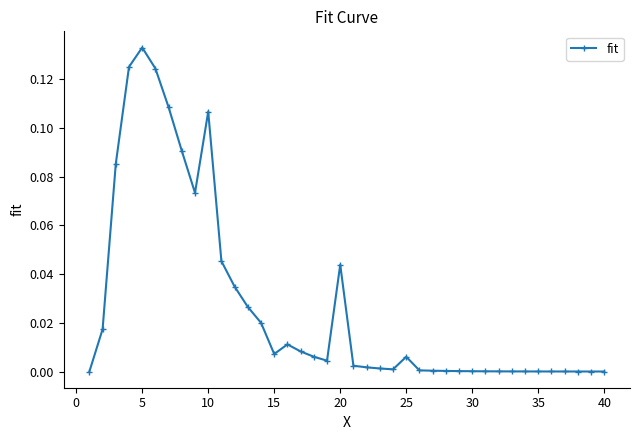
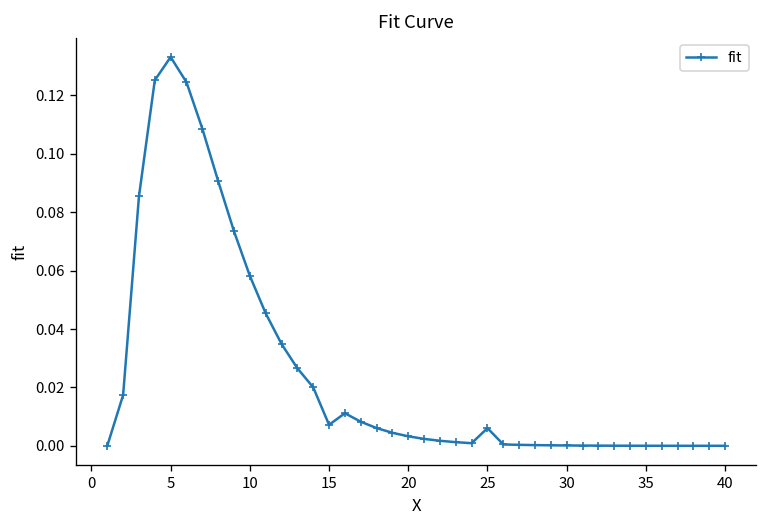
  {
    "5": 0.133,
-   "10": 0.107,
+   "10": 0.058,
    "15": 0.007,
-   "20": 0.044,
+   "20": 0.003,
    "25": 0.006,
    "30": 0.000,
    "35": 0.000,
    "40": 0.000
  }
